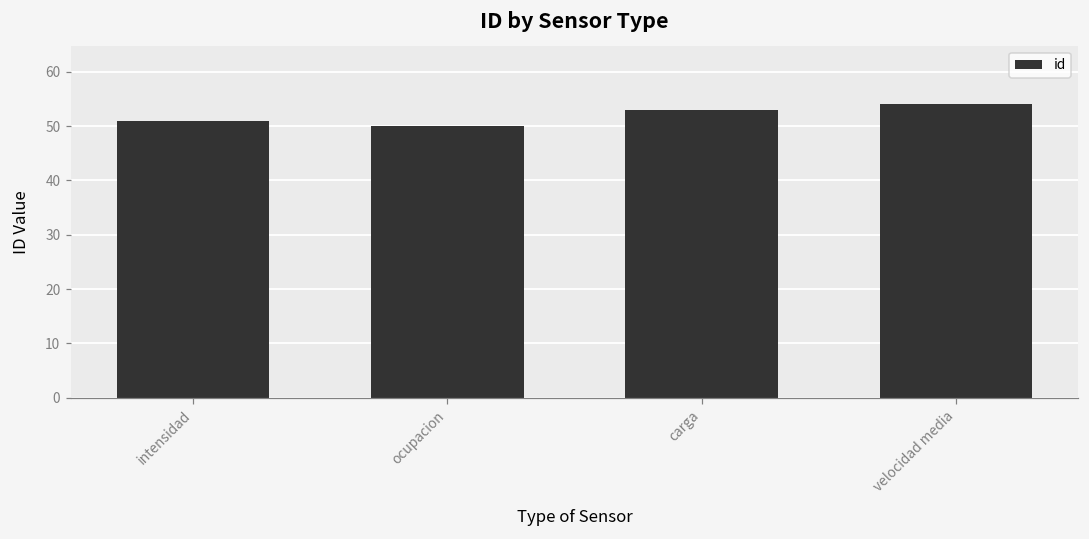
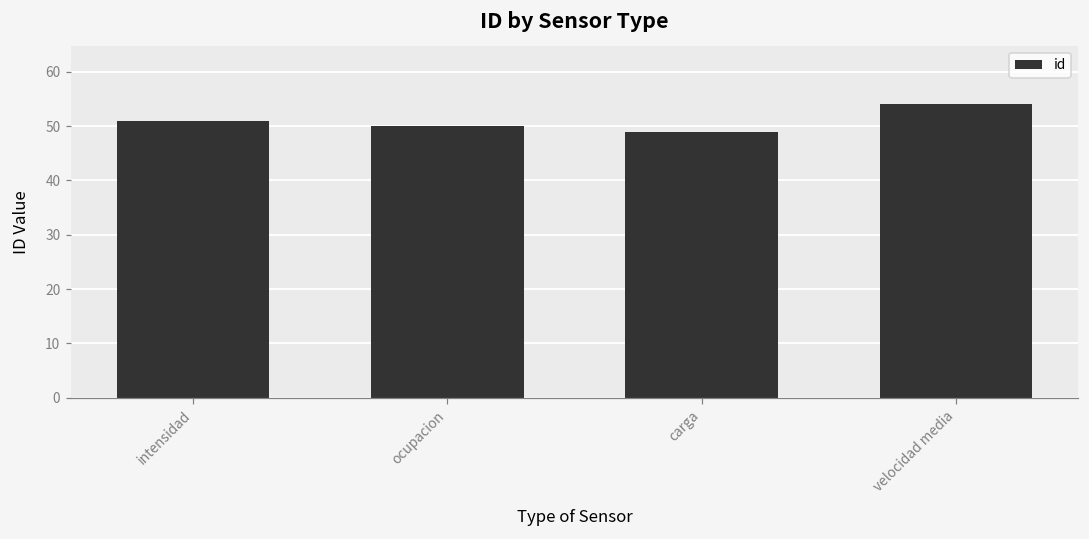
  {
    "intensidad": 51,
    "ocupacion": 50,
-   "carga": 53,
+   "carga": 49,
    "velocidad media": 54
  }
